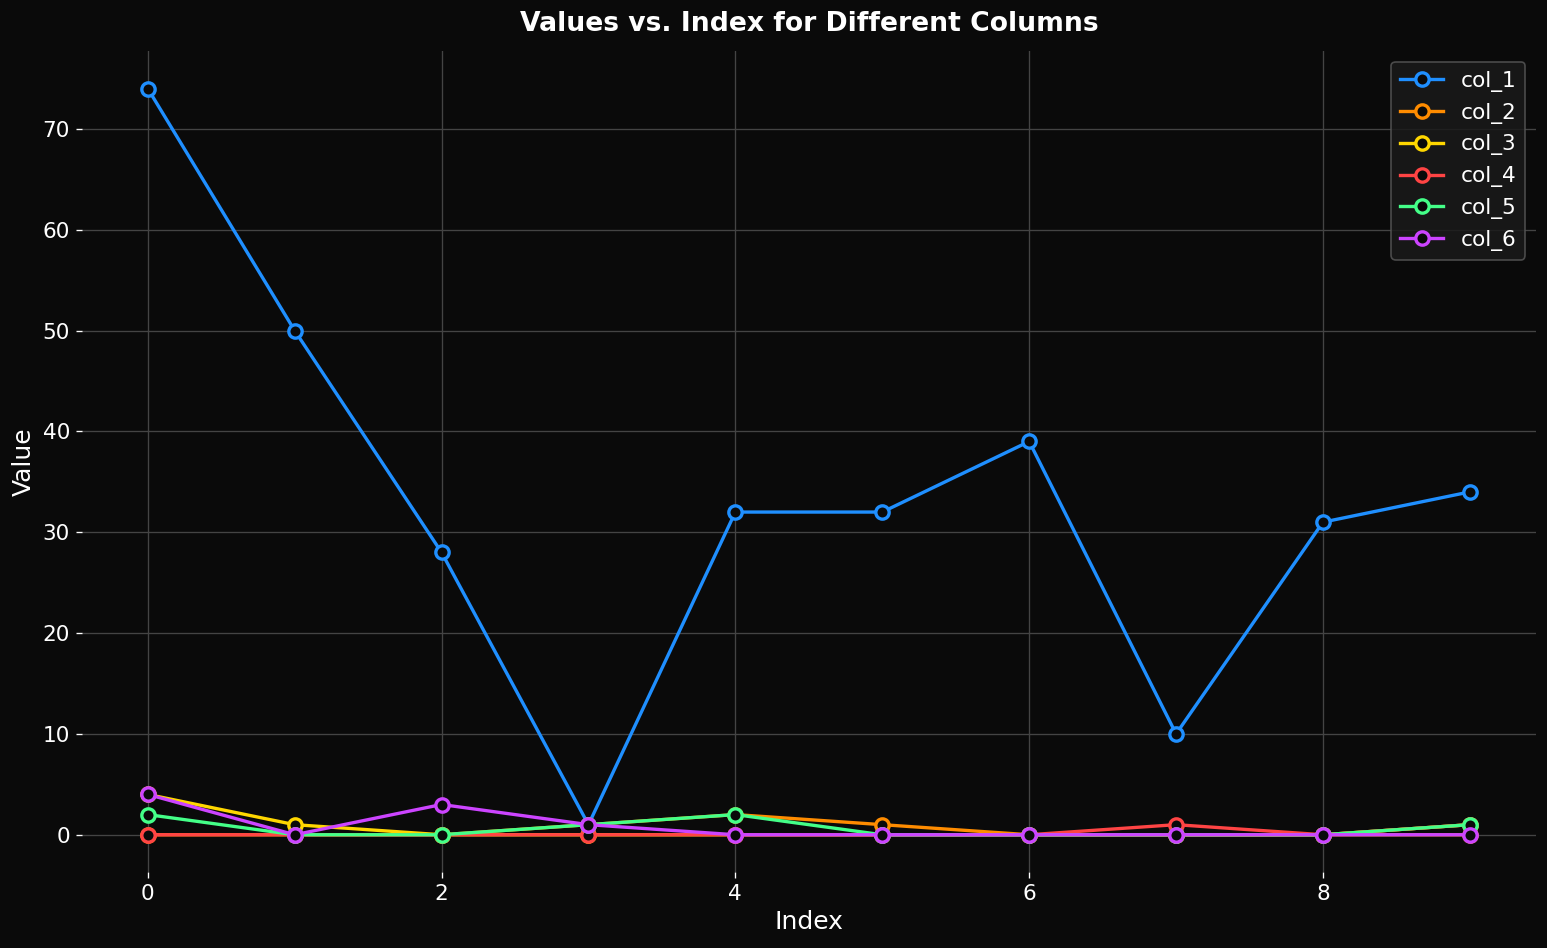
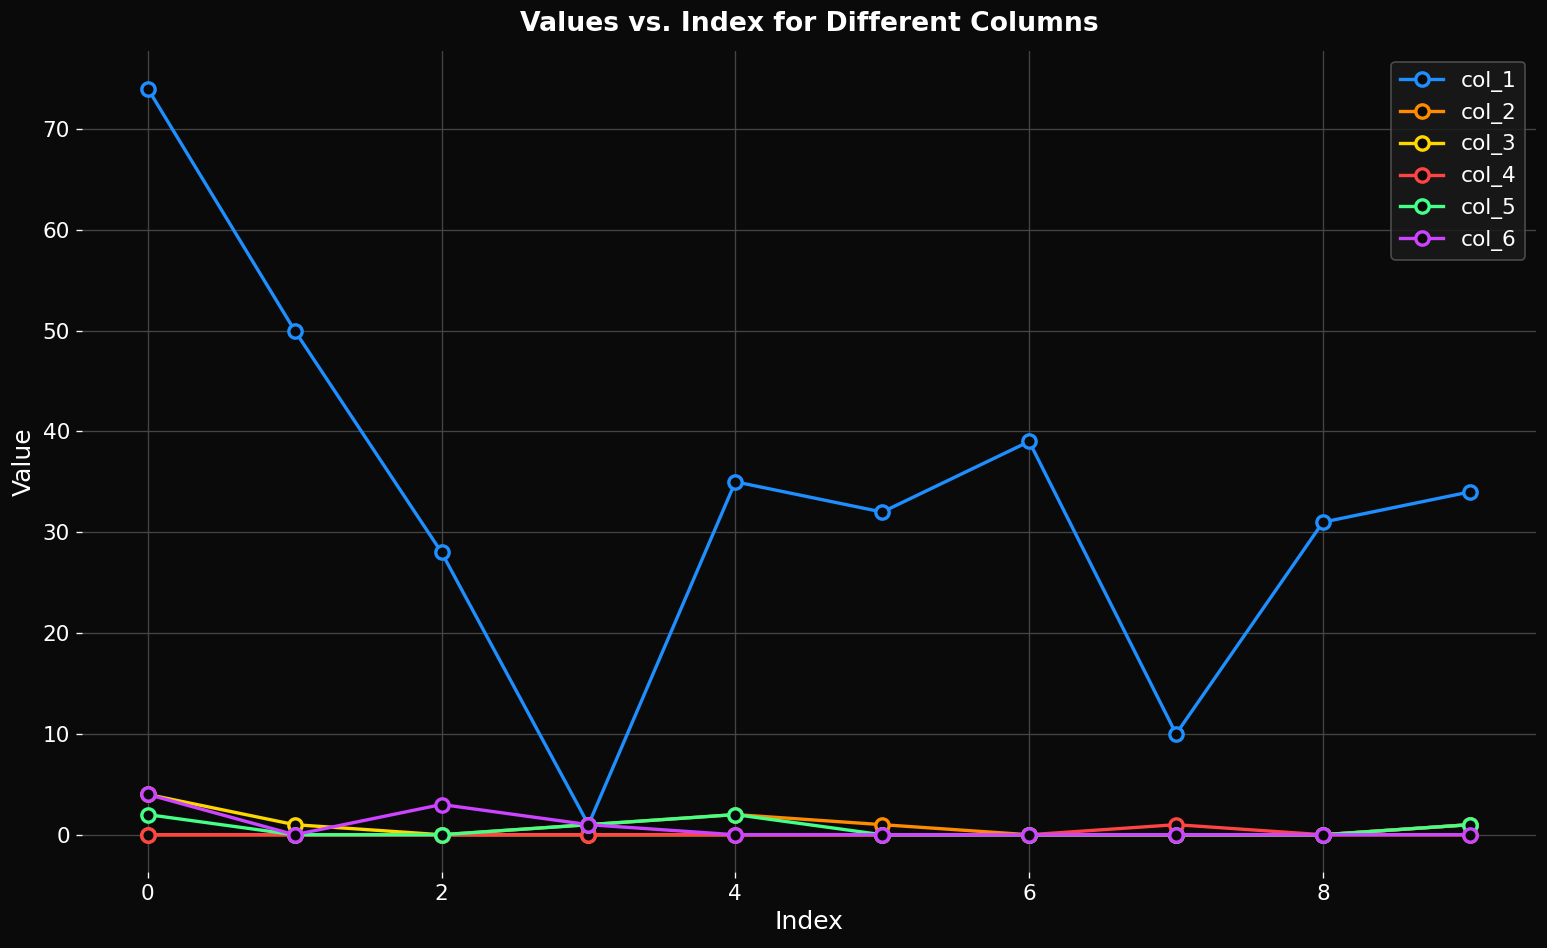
  {
    "col_1": {
      "0": 74,
      "2": 28,
-     "4": 32,
+     "4": 35,
      "6": 39,
      "8": 31
    },
    "col_5": {
      "0": 2
    },
    "col_6": {
      "2": 3
    }
  }
